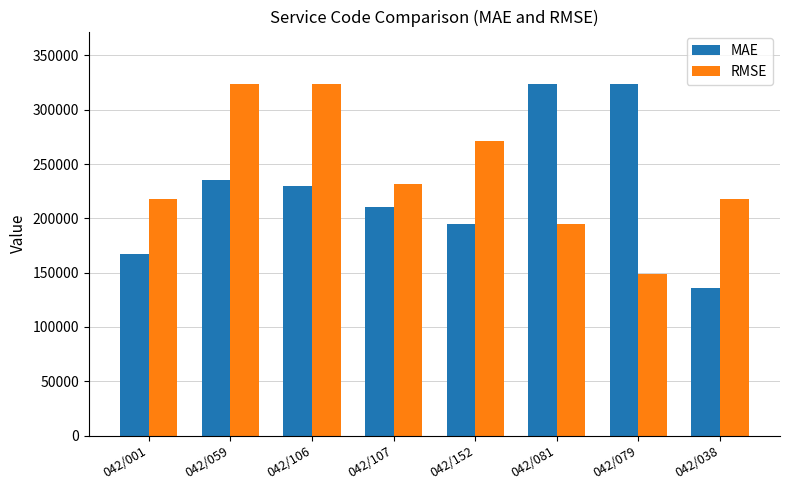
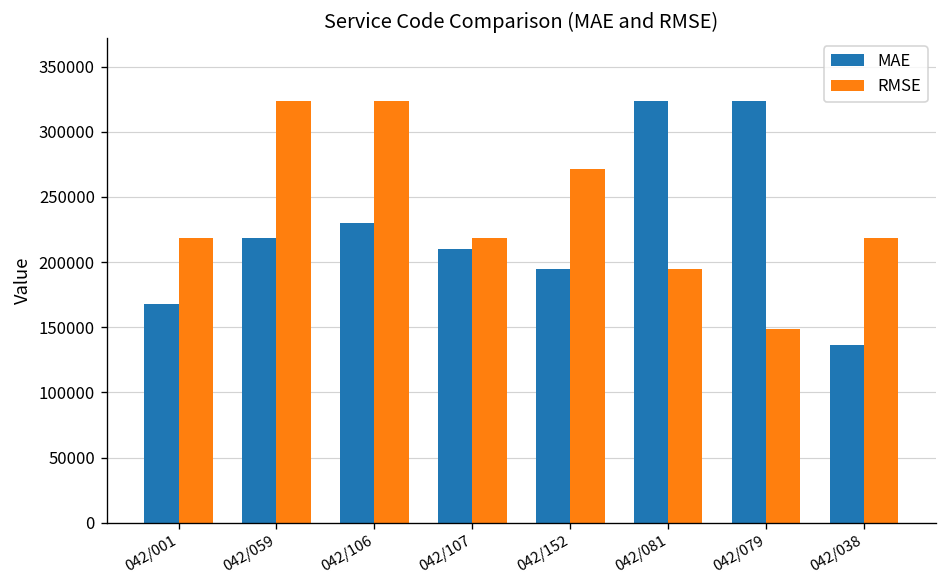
  {
    "MAE": {
      "042/001": 168000,
-     "042/059": 235000,
+     "042/059": 218000,
      "042/106": 230000,
      "042/107": 210000,
      "042/152": 195000,
      "042/081": 324000,
      "042/079": 324000,
      "042/038": 136000
    },
    "RMSE": {
      "042/001": 218000,
      "042/059": 324000,
      "042/106": 324000,
-     "042/107": 232000,
+     "042/107": 218000,
      "042/152": 271000,
      "042/081": 195000,
      "042/079": 148000,
      "042/038": 218000
    }
  }
